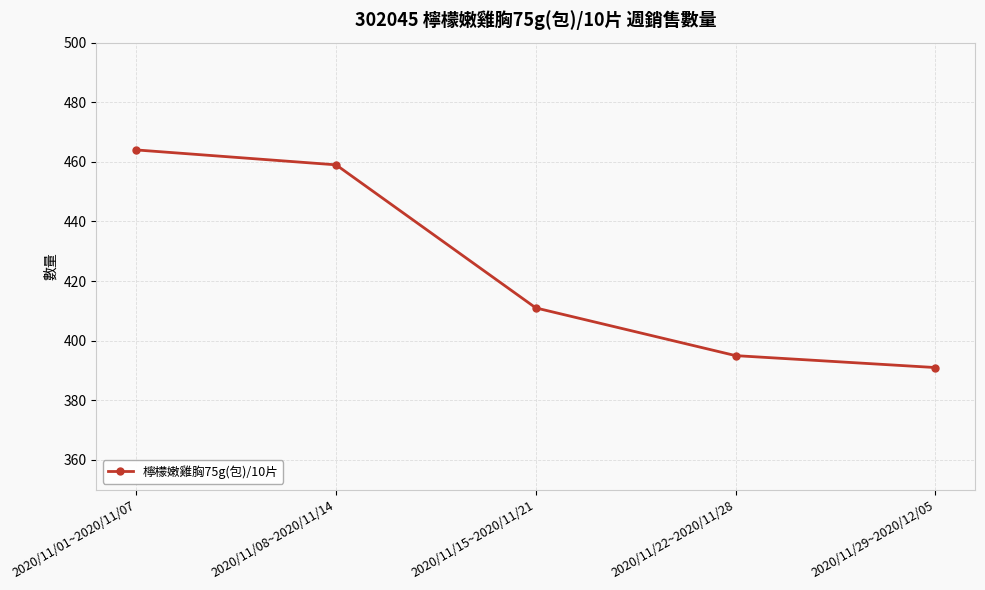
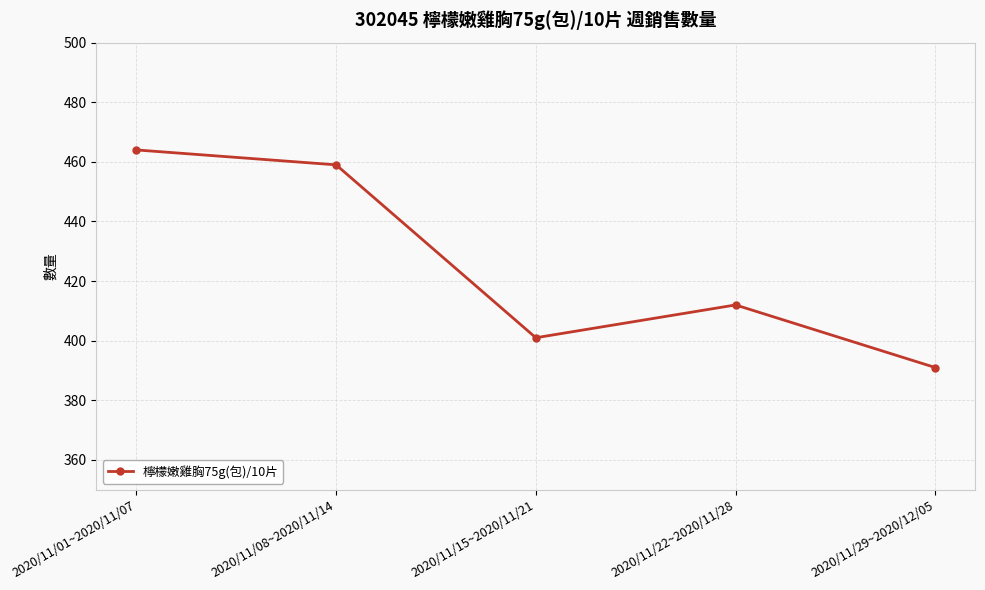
  {
    "2020/11/01~2020/11/07": 464,
    "2020/11/08~2020/11/14": 459,
-   "2020/11/15~2020/11/21": 411,
-   "2020/11/22~2020/11/28": 395,
+   "2020/11/15~2020/11/21": 401,
+   "2020/11/22~2020/11/28": 412,
    "2020/11/29~2020/12/05": 391
  }
